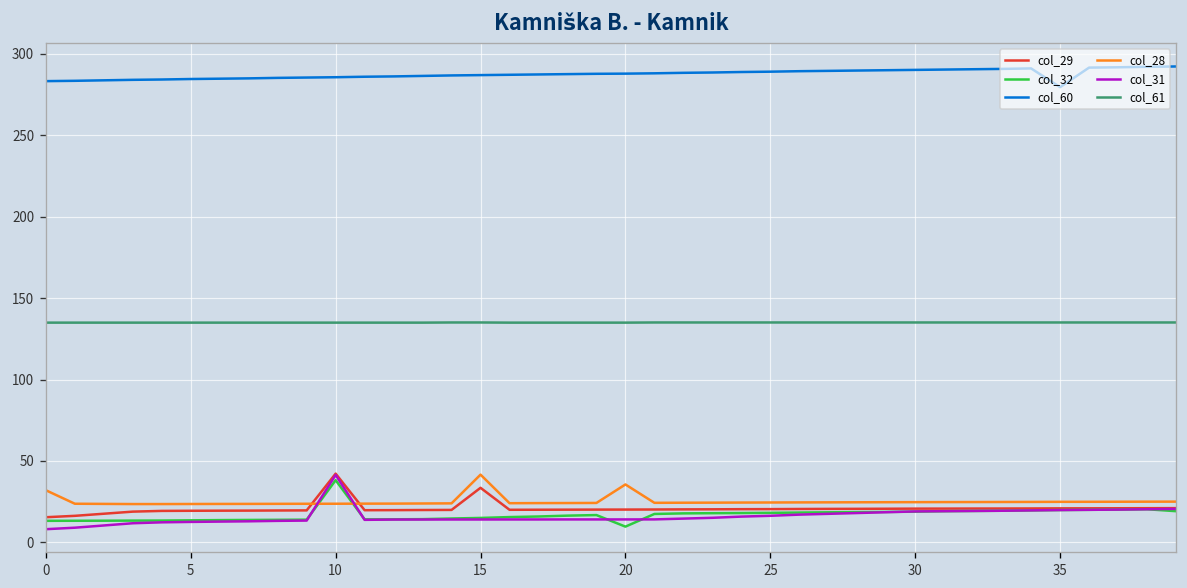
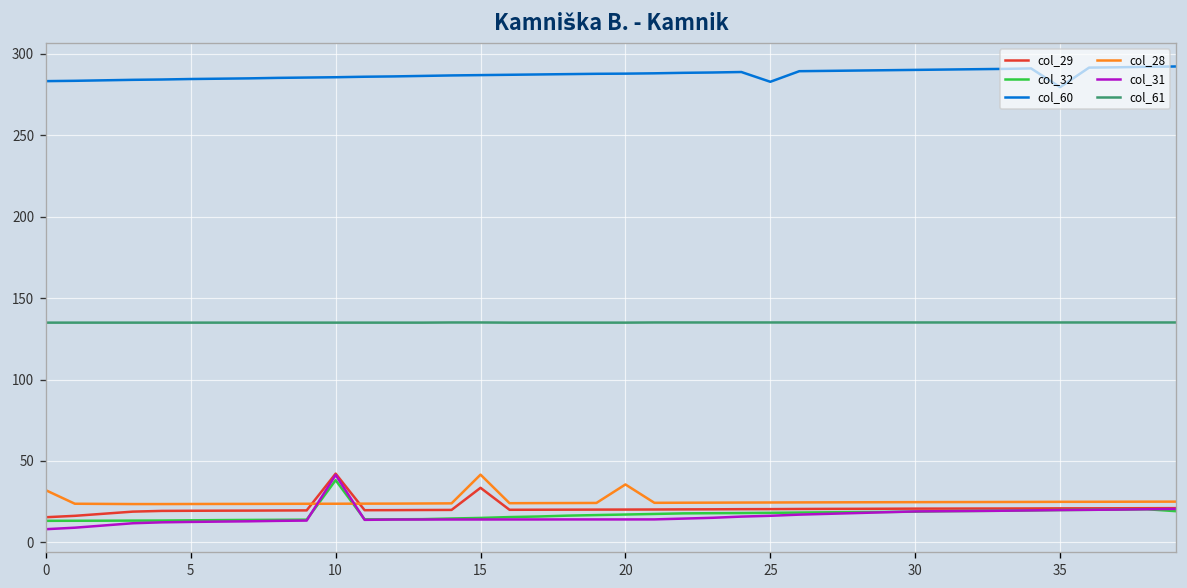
  {
    "col_29": {
      "0": 15,
      "5": 19,
      "15": 34,
      "20": 20,
      "25": 20
    },
    "col_32": {
      "0": 13,
      "10": 38,
-     "20": 10
+     "20": 17
    },
    "col_60": {
      "0": 283,
      "5": 284,
      "10": 286,
      "15": 287,
      "20": 288,
-     "25": 289,
+     "25": 283,
      "30": 290
    },
    "col_28": {
      "0": 32,
      "5": 24,
      "10": 24,
      "15": 42,
      "20": 36,
      "25": 25,
      "30": 25,
      "35": 25
    },
    "col_31": {
      "0": 8,
      "20": 14
    },
    "col_61": {
      "0": 135,
      "5": 135,
      "10": 135,
      "15": 135,
      "20": 135,
      "25": 135,
      "30": 135,
      "35": 135
    }
  }
